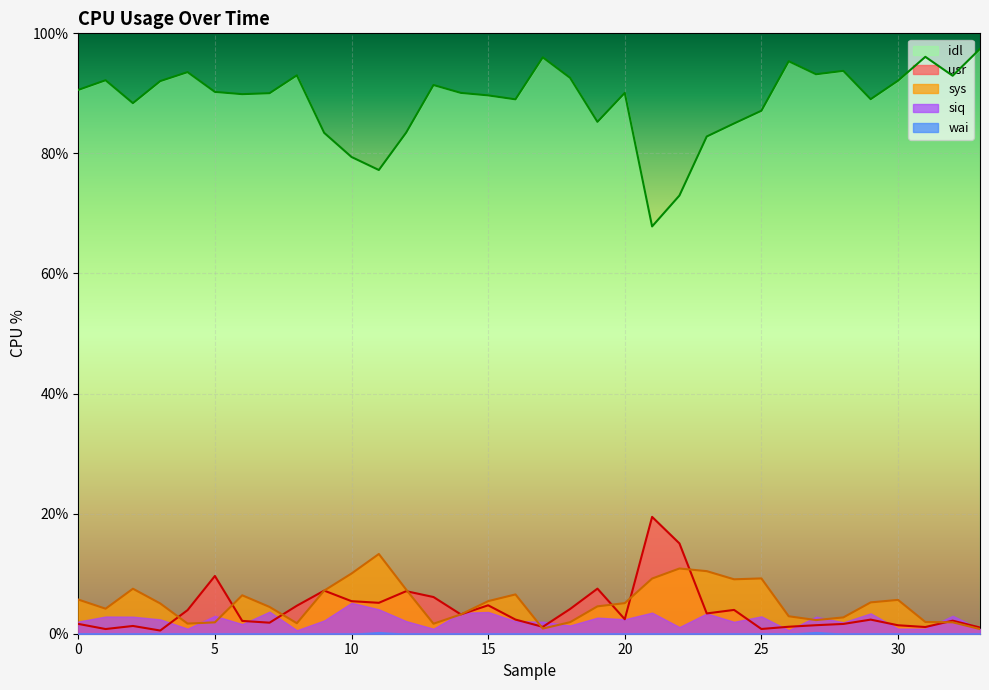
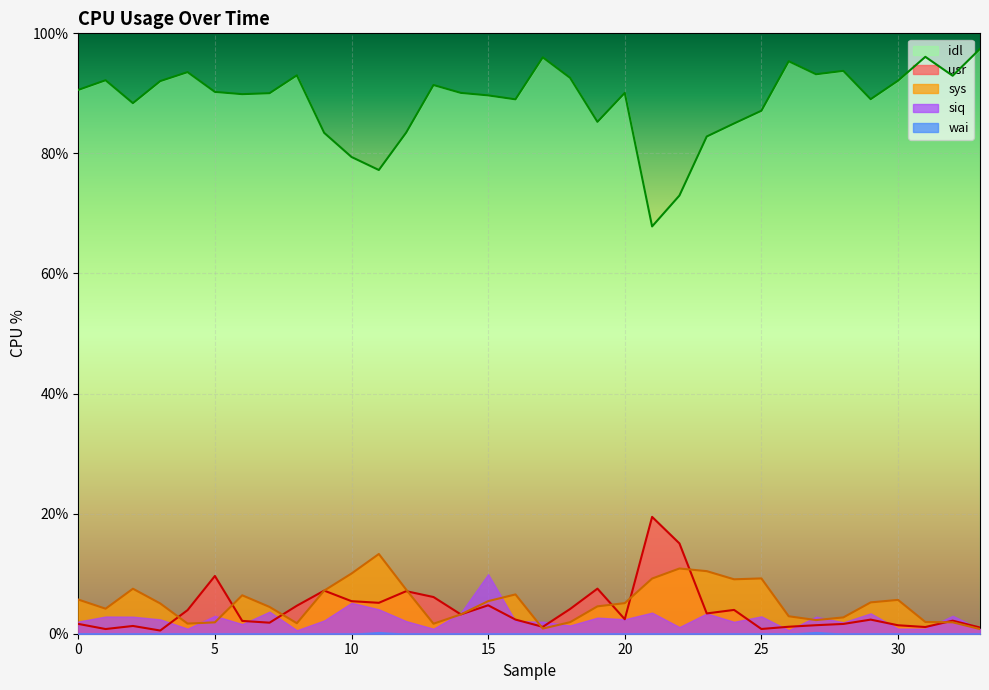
  {
    "idl": {
      "0": "91%",
      "5": "90%",
      "10": "79%",
      "15": "90%",
      "20": "90%",
      "25": "87%",
      "30": "92%"
    },
    "usr": {
      "5": "10%",
      "15": "5%",
      "25": "1%",
      "30": "1%"
    },
    "sys": {
      "0": "6%",
      "5": "2%",
      "10": "10%",
      "15": "5%",
      "20": "5%",
      "25": "9%",
      "30": "6%"
    },
    "siq": {
      "5": "3%",
-     "15": "4%",
+     "15": "10%",
      "25": "3%",
      "30": "1%"
    },
    "wai": {
      "5": "0%",
      "10": "0%",
      "15": "0%",
      "20": "0%",
      "25": "0%",
      "30": "0%"
    }
  }
